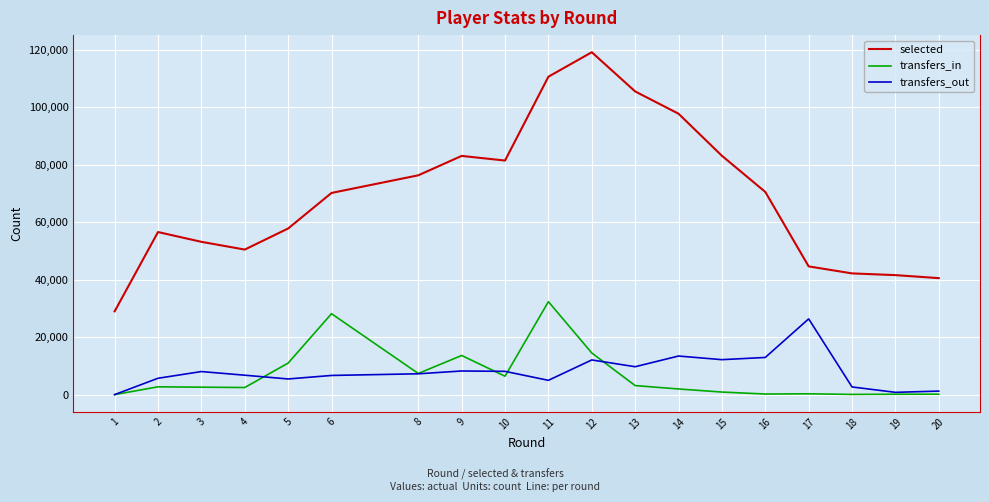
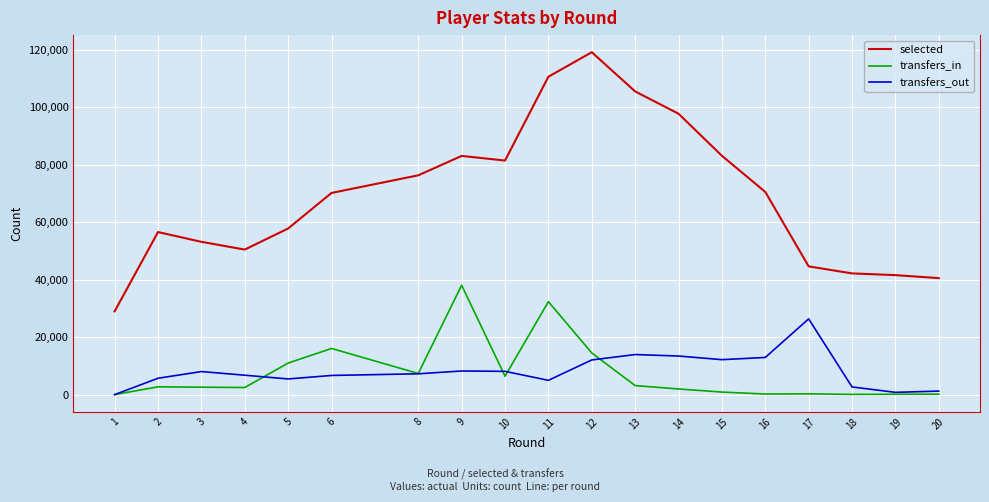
  {
    "selected": {
      "1": "29,000",
      "2": "57,000",
      "3": "53,000",
      "4": "50,000",
      "5": "58,000",
      "6": "70,000",
      "8": "76,000",
      "9": "83,000",
      "10": "81,000",
      "11": "111,000",
      "12": "119,000",
      "13": "106,000",
      "14": "98,000",
      "15": "83,000",
      "16": "71,000",
      "17": "45,000",
      "18": "42,000",
      "19": "42,000",
      "20": "41,000"
    },
    "transfers_in": {
      "2": "3,000",
      "3": "3,000",
      "4": "2,000",
      "5": "11,000",
-     "6": "28,000",
-     "9": "14,000",
+     "6": "16,000",
+     "9": "38,000",
      "10": "6,000",
      "11": "32,000",
      "12": "15,000",
      "13": "3,000",
      "14": "2,000",
      "15": "1,000",
      "16": "0",
      "17": "0",
      "18": "0",
      "20": "0"
    },
    "transfers_out": {
      "2": "6,000",
      "3": "8,000",
      "4": "7,000",
      "5": "5,000",
      "6": "7,000",
      "9": "8,000",
      "10": "8,000",
      "11": "5,000",
      "12": "12,000",
-     "13": "10,000",
+     "13": "14,000",
      "14": "13,000",
      "15": "12,000",
      "16": "13,000",
      "17": "26,000",
      "18": "3,000",
      "20": "1,000"
    }
  }
